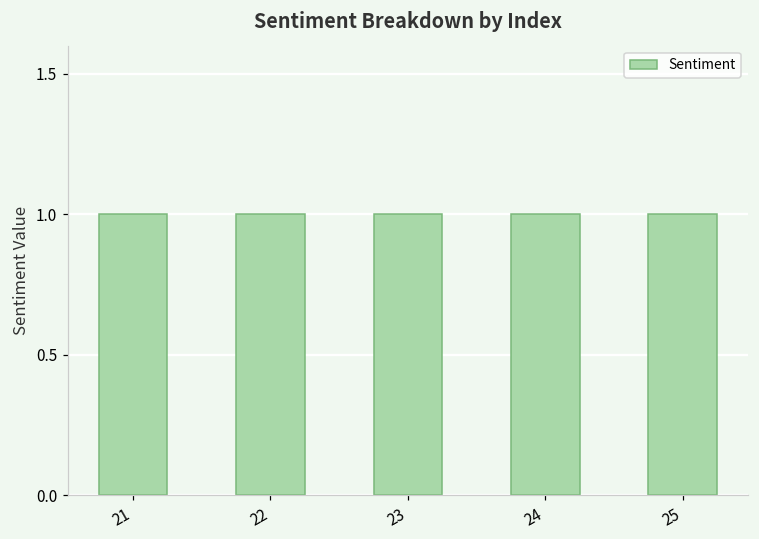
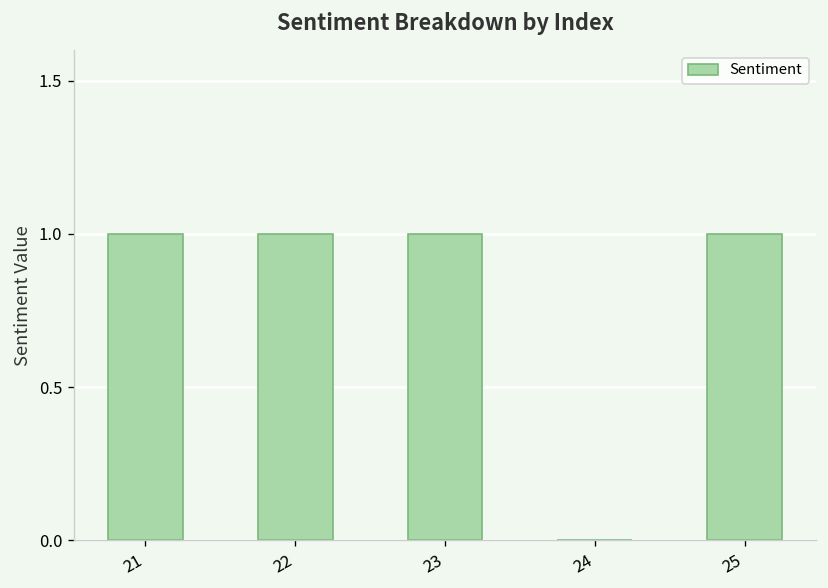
  {
    "21": 1,
    "22": 1,
    "23": 1,
-   "24": 1,
+   "24": 0,
    "25": 1
  }
